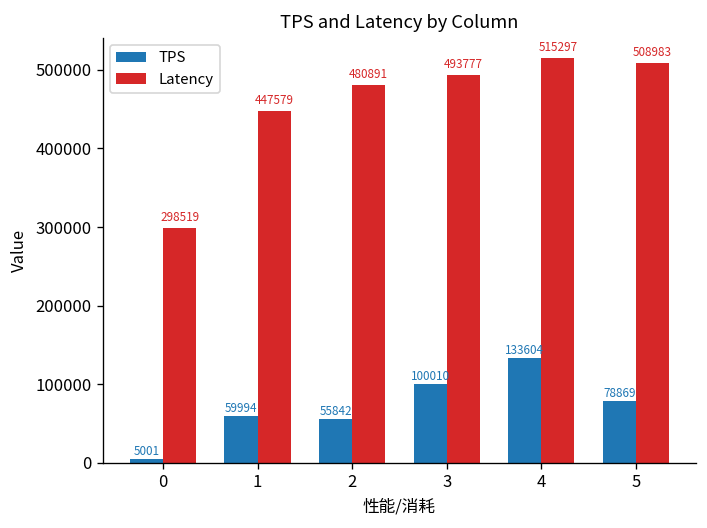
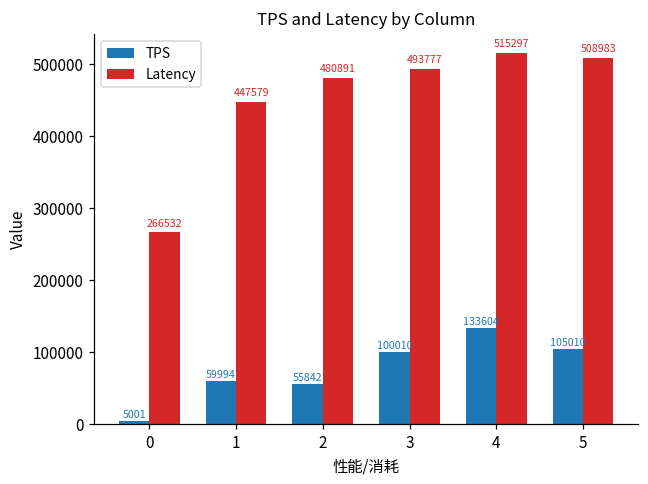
  {
    "TPS": {
      "0": 5001,
      "1": 59994,
      "2": 55842,
      "3": 100010,
      "4": 133604,
-     "5": 78869
+     "5": 105010
    },
    "Latency": {
-     "0": 298519,
+     "0": 266532,
      "1": 447579,
      "2": 480891,
      "3": 493777,
      "4": 515297,
      "5": 508983
    }
  }
